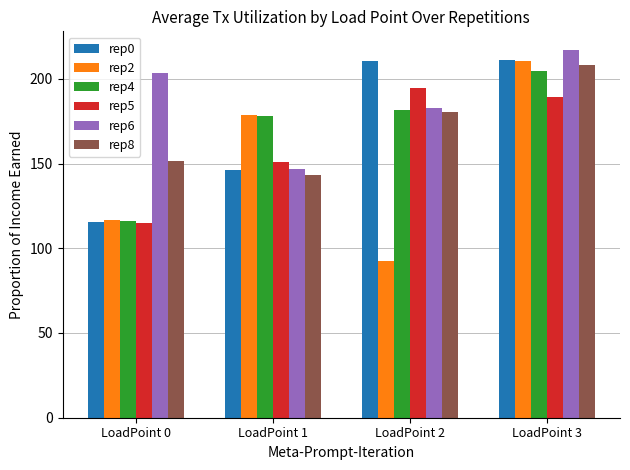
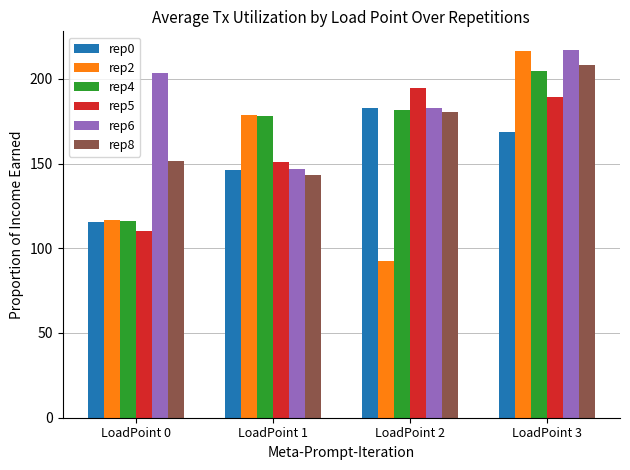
  {
    "rep0": {
      "LoadPoint 0": 116,
      "LoadPoint 1": 146,
-     "LoadPoint 2": 211,
-     "LoadPoint 3": 211
+     "LoadPoint 2": 183,
+     "LoadPoint 3": 169
    },
    "rep2": {
      "LoadPoint 0": 117,
      "LoadPoint 1": 179,
      "LoadPoint 2": 93,
-     "LoadPoint 3": 210
+     "LoadPoint 3": 216
    },
    "rep4": {
      "LoadPoint 0": 116,
      "LoadPoint 1": 178,
      "LoadPoint 2": 182,
      "LoadPoint 3": 204
    },
    "rep5": {
-     "LoadPoint 0": 115,
+     "LoadPoint 0": 110,
      "LoadPoint 1": 151,
      "LoadPoint 2": 195,
      "LoadPoint 3": 189
    },
    "rep6": {
      "LoadPoint 0": 204,
      "LoadPoint 1": 147,
      "LoadPoint 2": 183,
      "LoadPoint 3": 217
    },
    "rep8": {
      "LoadPoint 0": 151,
      "LoadPoint 1": 143,
      "LoadPoint 2": 180,
      "LoadPoint 3": 208
    }
  }
